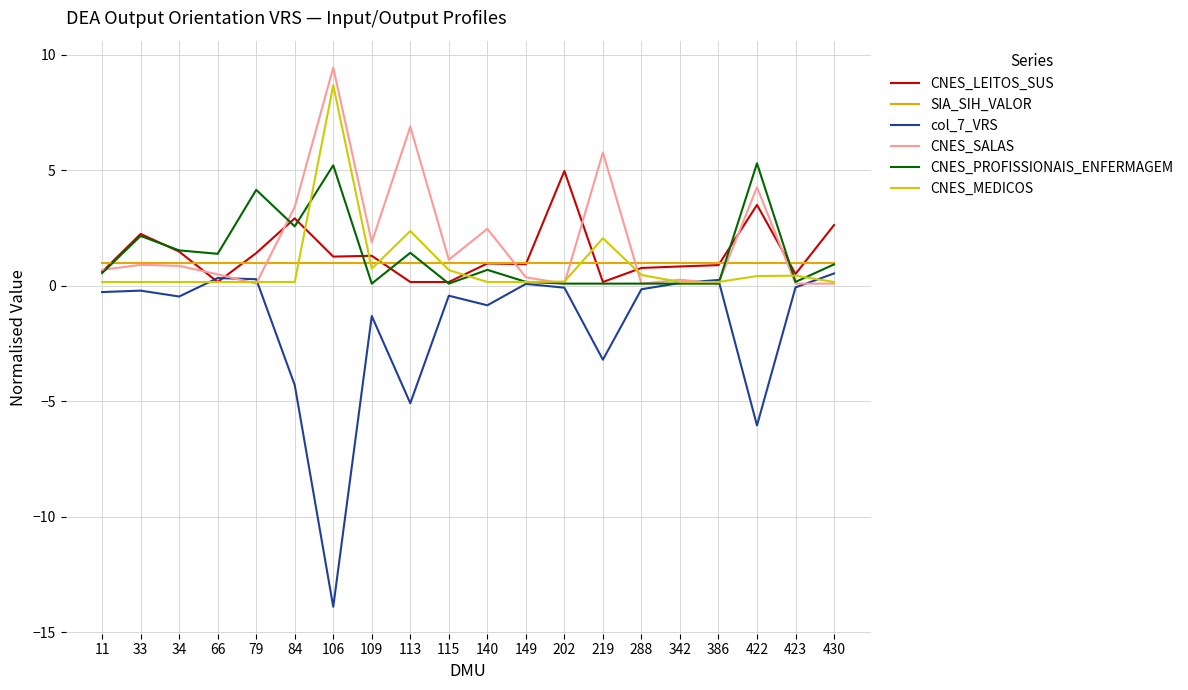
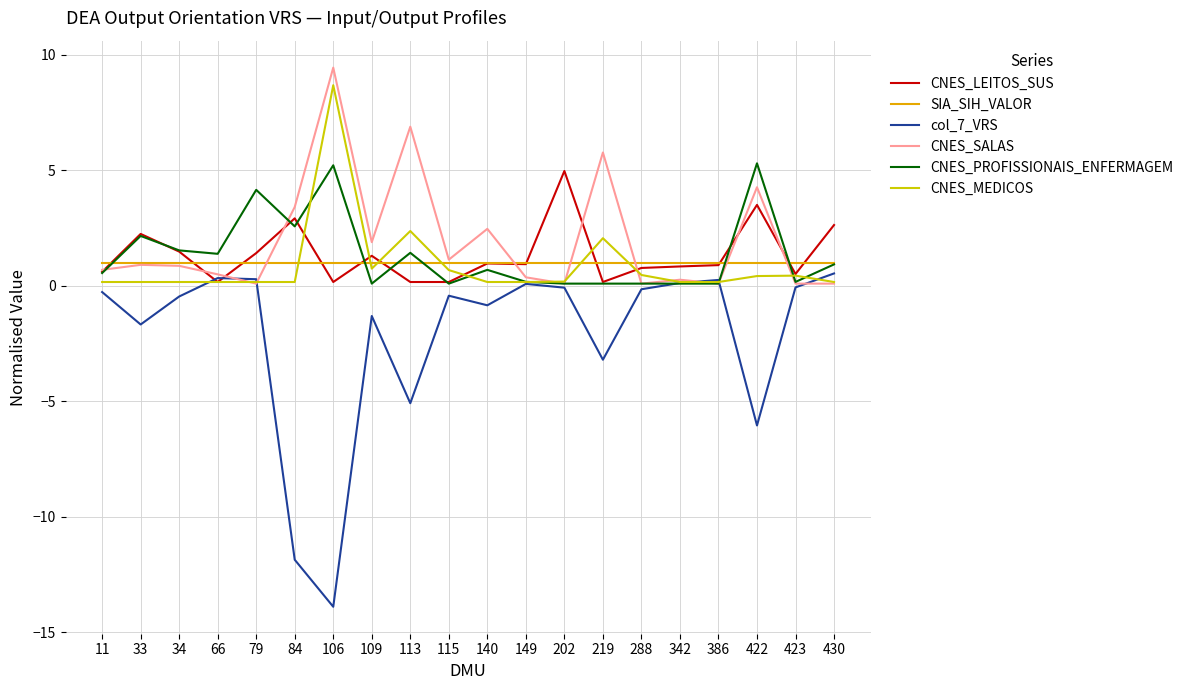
  {
    "CNES_LEITOS_SUS": {
      "79": 1.4,
      "84": 2.9,
-     "106": 1.3,
+     "106": 0.2,
      "109": 1.3,
      "113": 0.2,
      "202": 5.0,
      "288": 0.8,
      "342": 0.8,
      "422": 3.5,
      "430": 2.6
    },
    "col_7_VRS": {
      "11": -0.3,
-     "33": -0.2,
+     "33": -1.7,
      "34": -0.5,
      "66": 0.3,
      "79": 0.3,
-     "84": -4.3,
+     "84": -11.9,
      "106": -13.9,
      "109": -1.3,
      "113": -5.1,
      "115": -0.4,
      "140": -0.8,
      "202": -0.1,
      "219": -3.2,
      "288": -0.2,
      "422": -6.1,
      "423": -0.1,
      "430": 0.5
    },
    "CNES_SALAS": {
      "34": 0.9,
      "66": 0.5,
      "84": 3.4,
      "106": 9.4,
      "109": 1.9,
      "113": 6.9,
      "115": 1.1,
      "140": 2.5,
      "149": 0.4,
      "219": 5.8,
      "422": 4.3
    },
    "CNES_PROFISSIONAIS_ENFERMAGEM": {
      "66": 1.4,
      "79": 4.2,
      "84": 2.6,
      "106": 5.2,
      "109": 0.1,
      "113": 1.4,
      "140": 0.7,
      "422": 5.3
    }
  }
